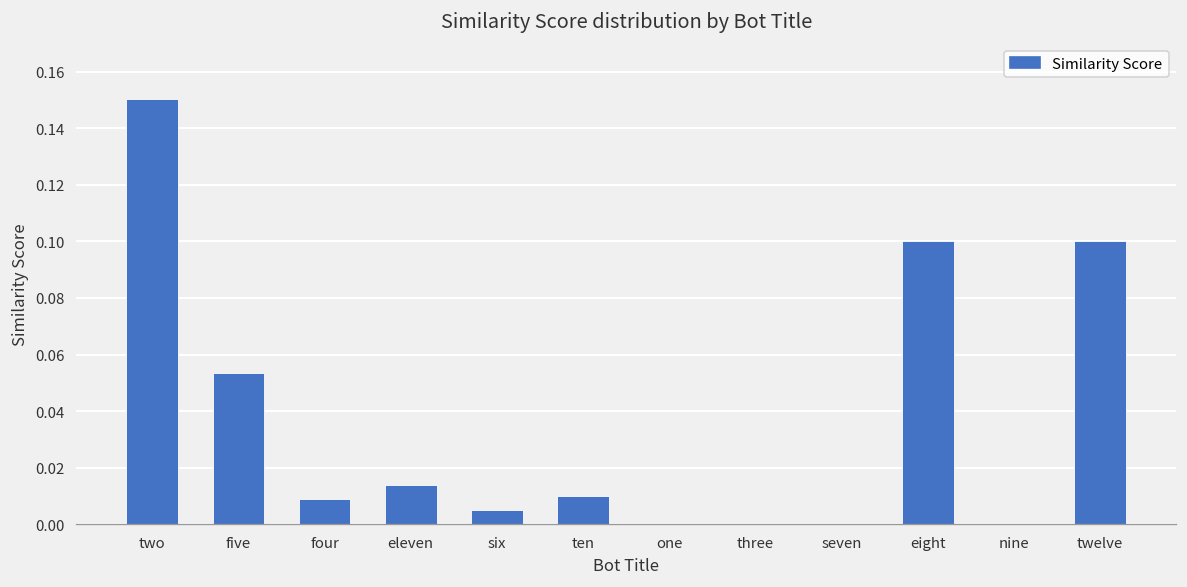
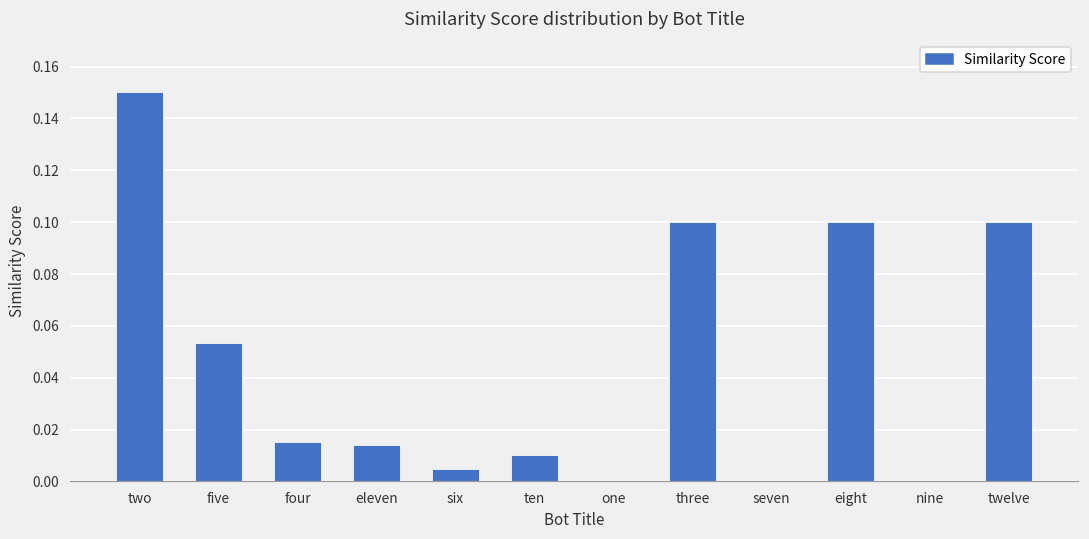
  {
    "two": 0.150,
    "five": 0.053,
-   "four": 0.009,
+   "four": 0.015,
    "eleven": 0.014,
    "six": 0.005,
    "ten": 0.010,
    "one": 0.000,
-   "three": 0.0,
+   "three": 0.1,
    "seven": 0.000,
    "eight": 0.100,
    "nine": 0.000,
    "twelve": 0.100
  }
